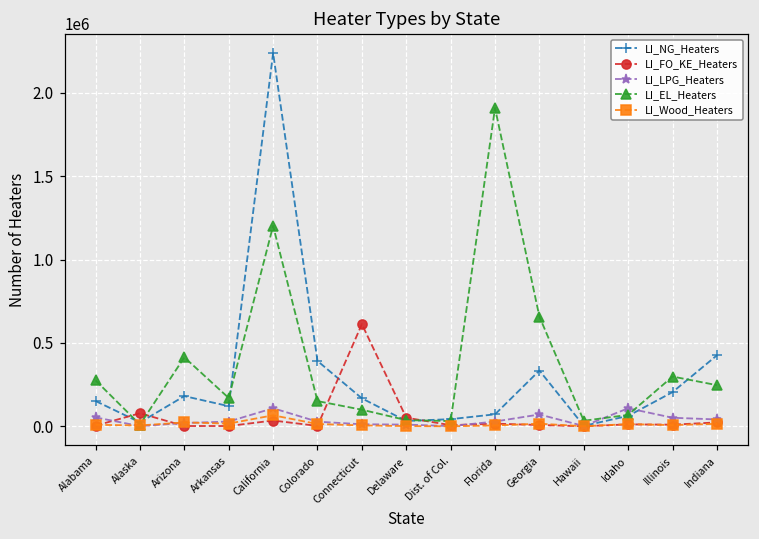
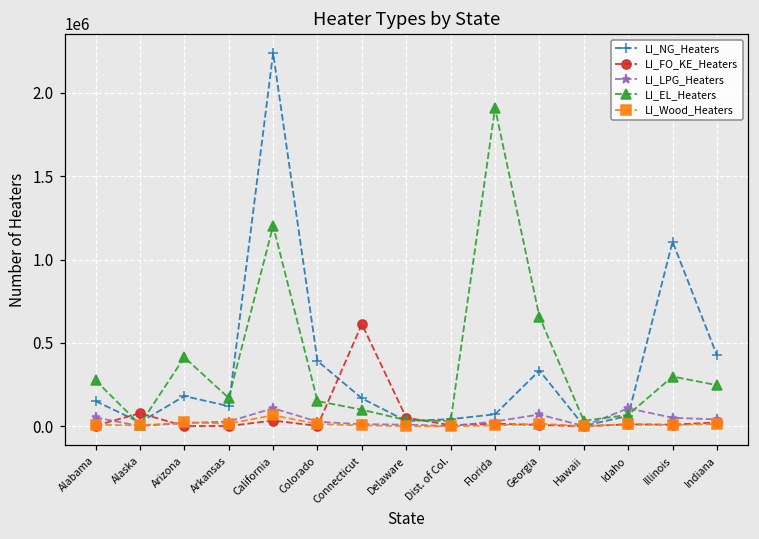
  {
    "LI_NG_Heaters": {
      "Alabama": 150000,
      "Arizona": 180000,
      "Arkansas": 120000,
      "California": 2240000,
      "Colorado": 390000,
      "Connecticut": 170000,
      "Florida": 70000,
      "Georgia": 330000,
-     "Illinois": 200000,
+     "Illinois": 1110000,
      "Indiana": 430000
    },
    "LI_FO_KE_Heaters": {
      "Alaska": 80000,
      "Arizona": 0,
      "California": 30000,
      "Connecticut": 610000
    },
    "LI_LPG_Heaters": {
      "Alabama": 50000,
      "California": 110000,
      "Georgia": 70000,
      "Idaho": 110000,
      "Illinois": 50000,
      "Indiana": 40000
    },
    "LI_EL_Heaters": {
      "Alabama": 280000,
      "Arizona": 410000,
      "Arkansas": 170000,
      "California": 1200000,
      "Colorado": 150000,
      "Connecticut": 100000,
      "Florida": 1910000,
      "Georgia": 660000,
      "Hawaii": 30000,
      "Illinois": 300000,
      "Indiana": 250000
    },
    "LI_Wood_Heaters": {
      "California": 70000
    }
  }
